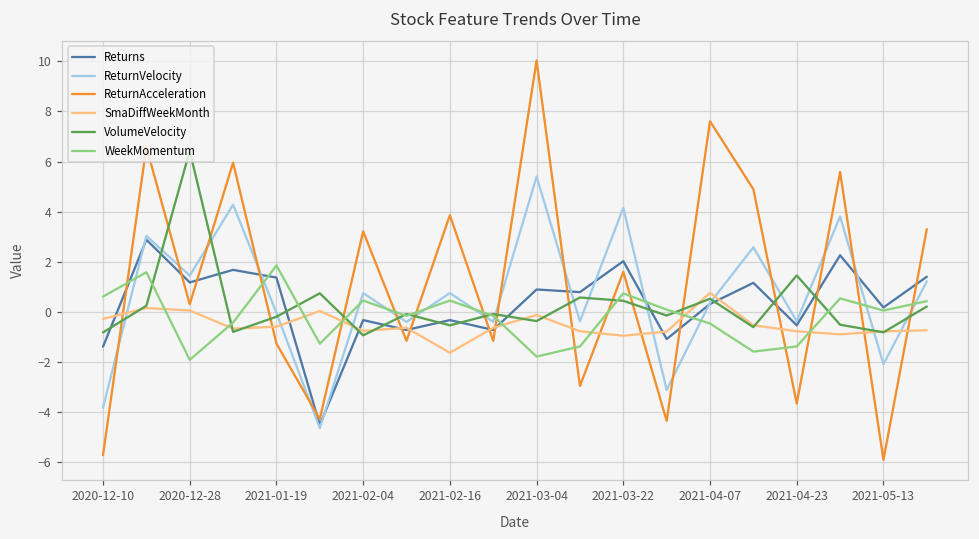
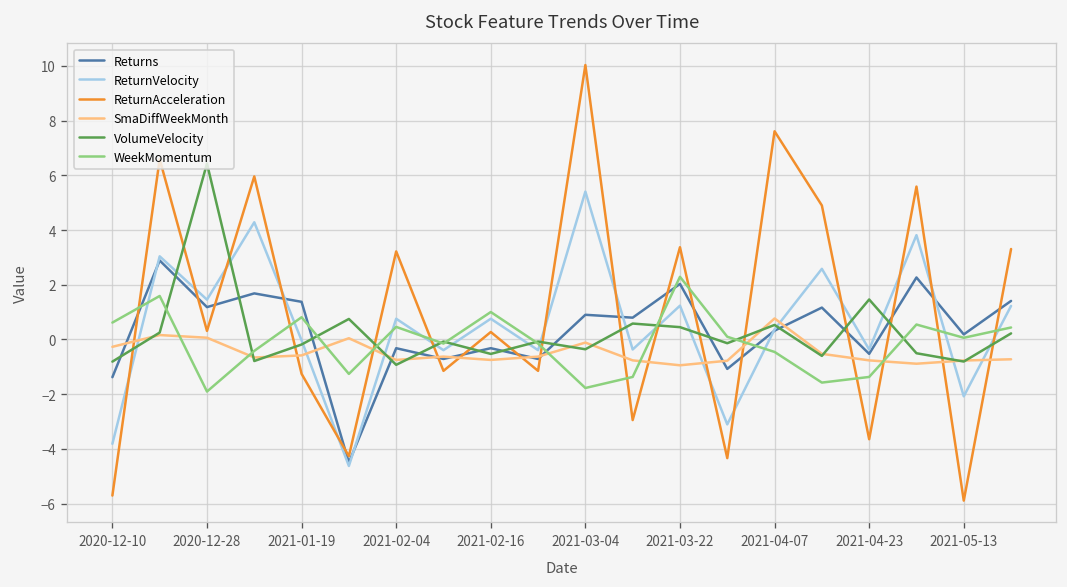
  {
    "Returns": {
      "2020-12-10": -1.4,
      "2020-12-28": 1.2,
      "2021-01-19": 1.4,
      "2021-02-04": -0.3,
      "2021-02-16": -0.3,
      "2021-03-04": 0.9,
      "2021-03-22": 2.0,
      "2021-04-23": -0.5,
      "2021-05-13": 0.2
    },
    "ReturnVelocity": {
      "2020-12-10": -3.8,
      "2020-12-28": 1.5,
      "2021-01-19": 0.0,
      "2021-02-04": 0.8,
      "2021-02-16": 0.8,
      "2021-03-04": 5.4,
-     "2021-03-22": 4.2,
+     "2021-03-22": 1.2,
      "2021-04-23": -0.4,
      "2021-05-13": -2.1
    },
    "ReturnAcceleration": {
      "2020-12-10": -5.7,
      "2020-12-28": 0.3,
      "2021-01-19": -1.3,
      "2021-02-04": 3.2,
-     "2021-02-16": 3.9,
+     "2021-02-16": 0.3,
      "2021-03-04": 10.0,
-     "2021-03-22": 1.6,
+     "2021-03-22": 3.4,
      "2021-04-07": 7.6,
      "2021-04-23": -3.6,
      "2021-05-13": -5.9
    },
    "SmaDiffWeekMonth": {
      "2020-12-10": -0.3,
      "2020-12-28": 0.1,
      "2021-01-19": -0.6,
      "2021-02-04": -0.7,
-     "2021-02-16": -1.6,
+     "2021-02-16": -0.7,
      "2021-03-04": -0.1,
      "2021-03-22": -0.9,
      "2021-04-07": 0.8,
      "2021-04-23": -0.8
    },
    "VolumeVelocity": {
      "2020-12-10": -0.8,
      "2020-12-28": 6.4,
      "2021-01-19": -0.2,
      "2021-02-04": -0.9,
      "2021-02-16": -0.5,
      "2021-03-04": -0.4,
      "2021-03-22": 0.4,
      "2021-04-07": 0.5,
      "2021-04-23": 1.5
    },
    "WeekMomentum": {
      "2020-12-10": 0.6,
      "2020-12-28": -1.9,
-     "2021-01-19": 1.9,
+     "2021-01-19": 0.8,
      "2021-02-04": 0.5,
-     "2021-02-16": 0.5,
+     "2021-02-16": 1.0,
      "2021-03-04": -1.8,
-     "2021-03-22": 0.7,
+     "2021-03-22": 2.3,
      "2021-04-07": -0.5,
      "2021-04-23": -1.4,
      "2021-05-13": 0.1
    }
  }
